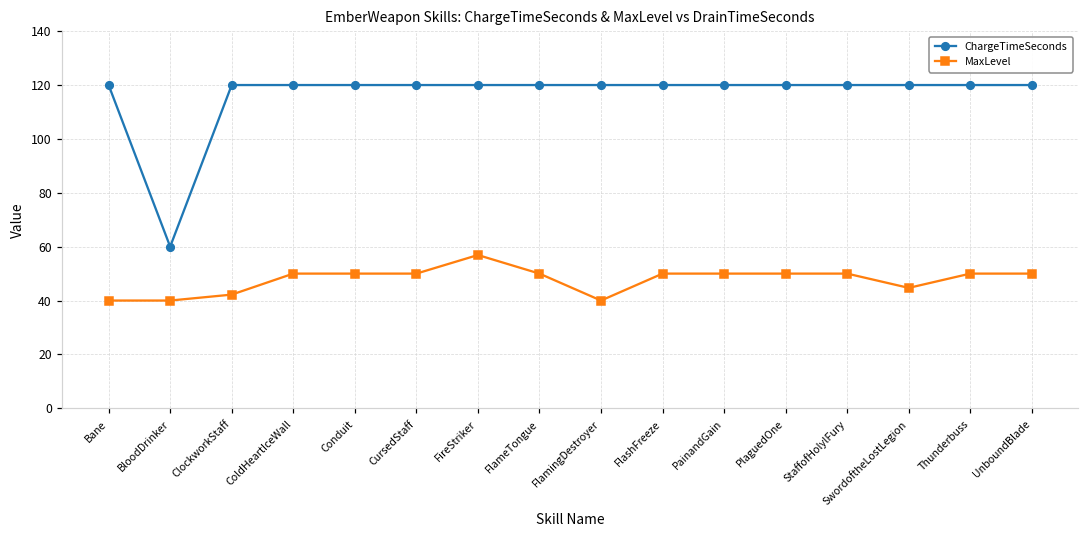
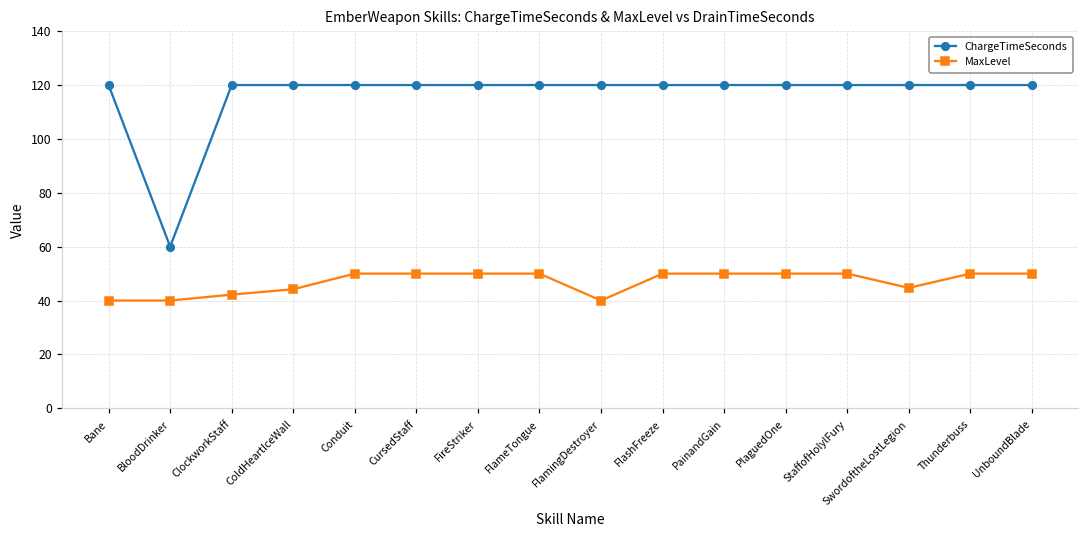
  {
    "ChargeTimeSeconds": {
      "Bane": 120,
      "BloodDrinker": 60,
      "ClockworkStaff": 120,
      "ColdHeartIceWall": 120,
      "Conduit": 120,
      "CursedStaff": 120,
      "FireStriker": 120,
      "FlameTongue": 120,
      "FlamingDestroyer": 120,
      "FlashFreeze": 120,
      "PainandGain": 120,
      "PlaguedOne": 120,
      "StaffofHolylFury": 120,
      "SwordoftheLostLegion": 120,
      "Thunderbuss": 120,
      "UnboundBlade": 120
    },
    "MaxLevel": {
      "Bane": 40,
      "BloodDrinker": 40,
      "ClockworkStaff": 42,
-     "ColdHeartIceWall": 50,
+     "ColdHeartIceWall": 44,
      "Conduit": 50,
      "CursedStaff": 50,
-     "FireStriker": 57,
+     "FireStriker": 50,
      "FlameTongue": 50,
      "FlamingDestroyer": 40,
      "FlashFreeze": 50,
      "PainandGain": 50,
      "PlaguedOne": 50,
      "StaffofHolylFury": 50,
      "SwordoftheLostLegion": 45,
      "Thunderbuss": 50,
      "UnboundBlade": 50
    }
  }
